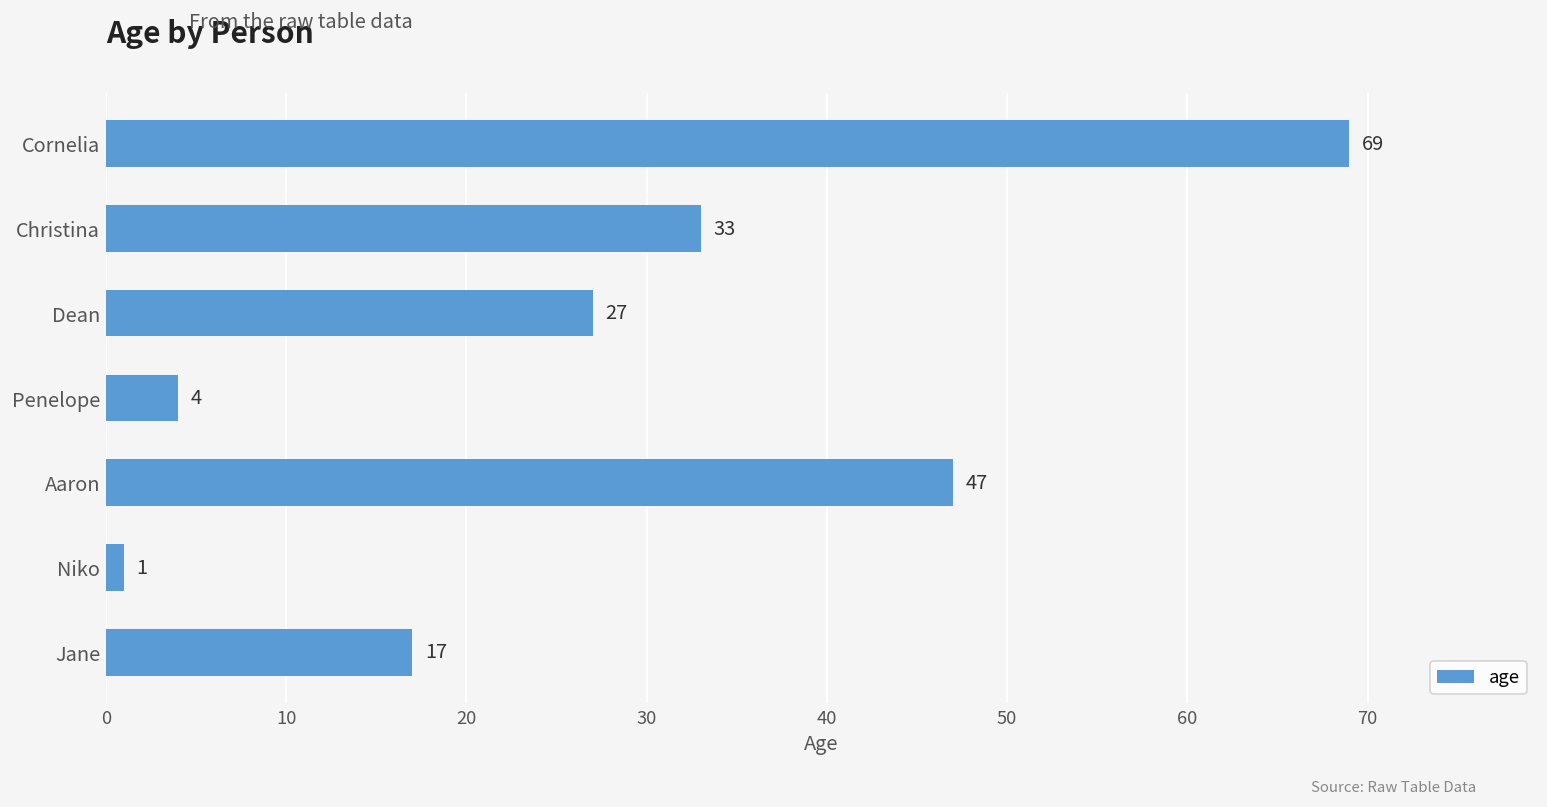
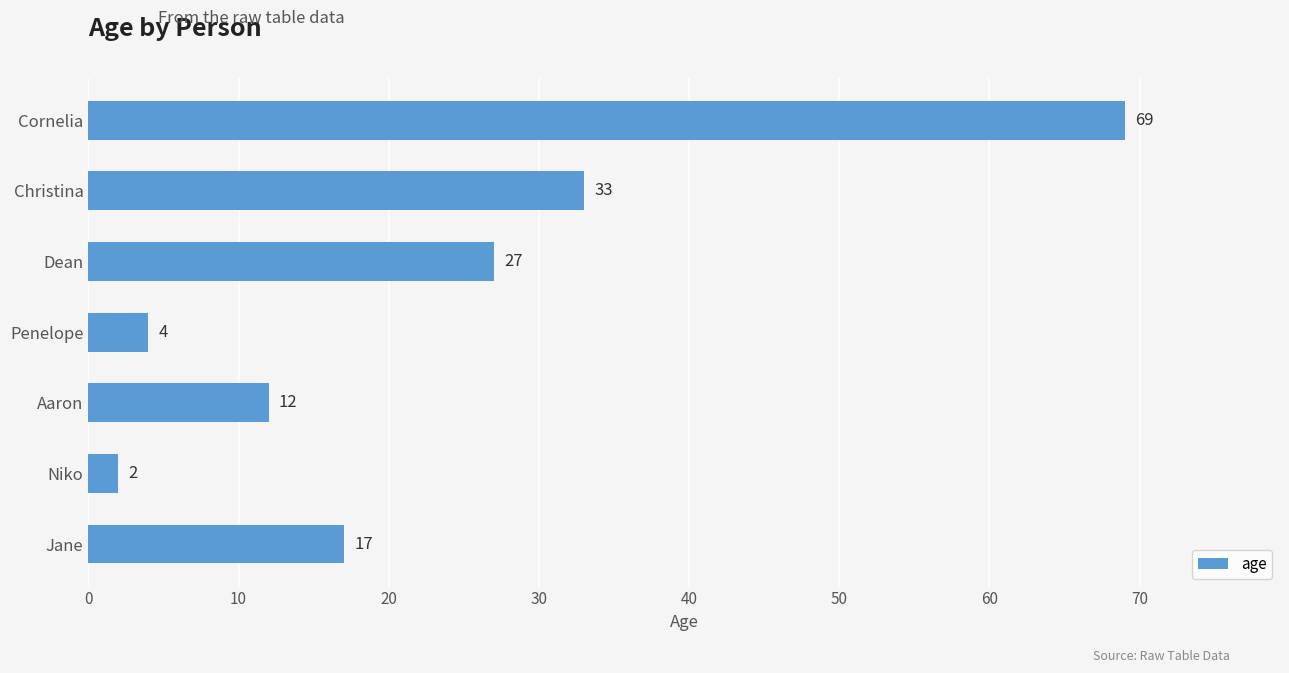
  {
    "Cornelia": 69,
    "Christina": 33,
    "Dean": 27,
    "Penelope": 4,
-   "Aaron": 47,
-   "Niko": 1,
+   "Aaron": 12,
+   "Niko": 2,
    "Jane": 17
  }
